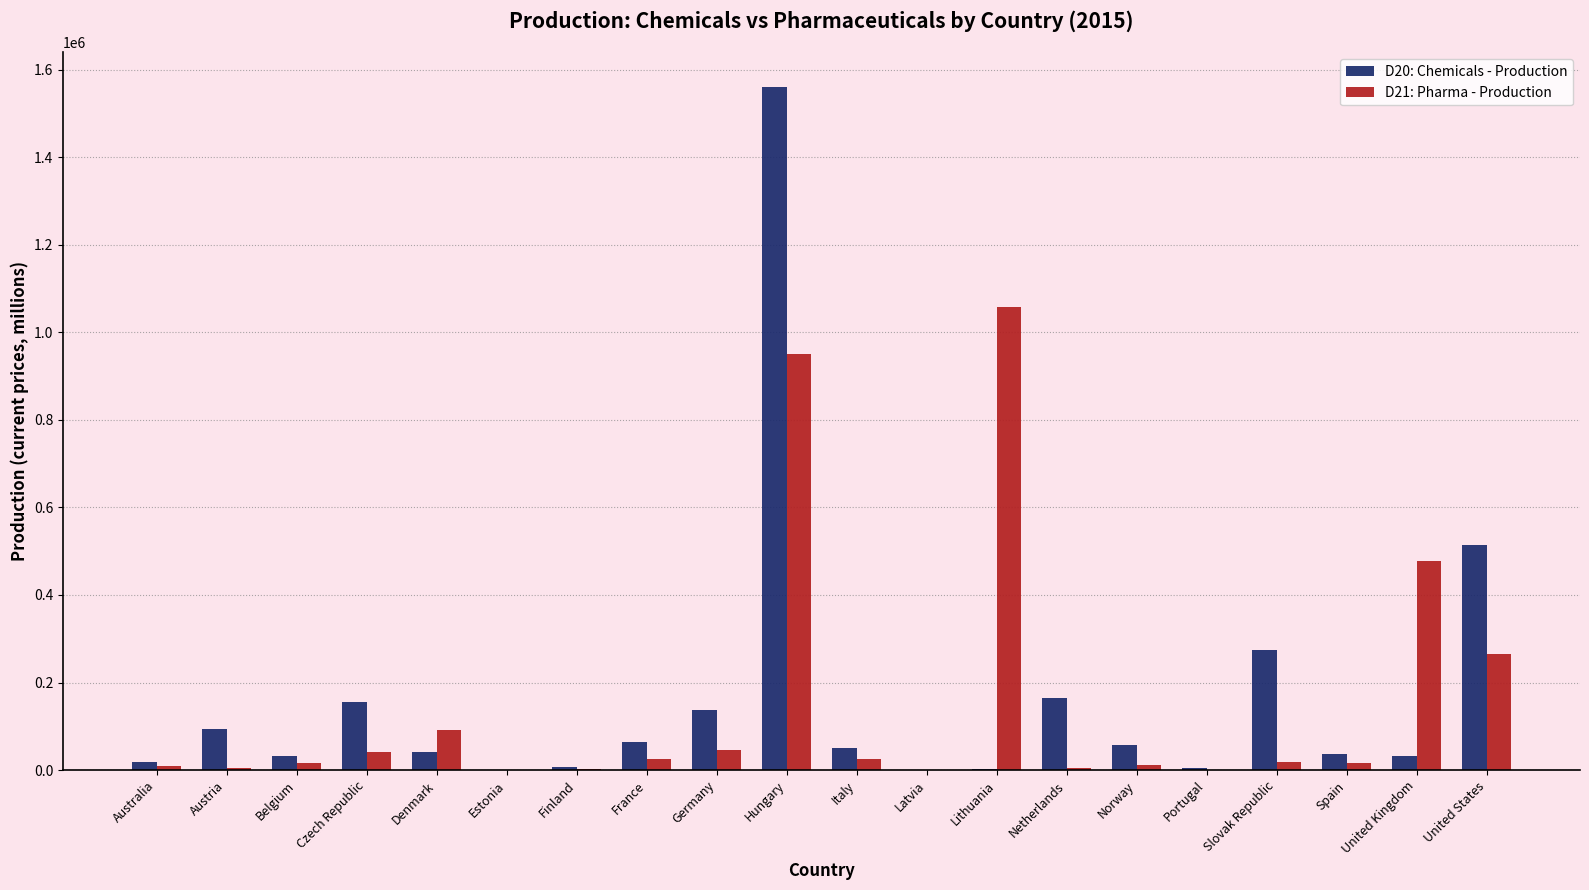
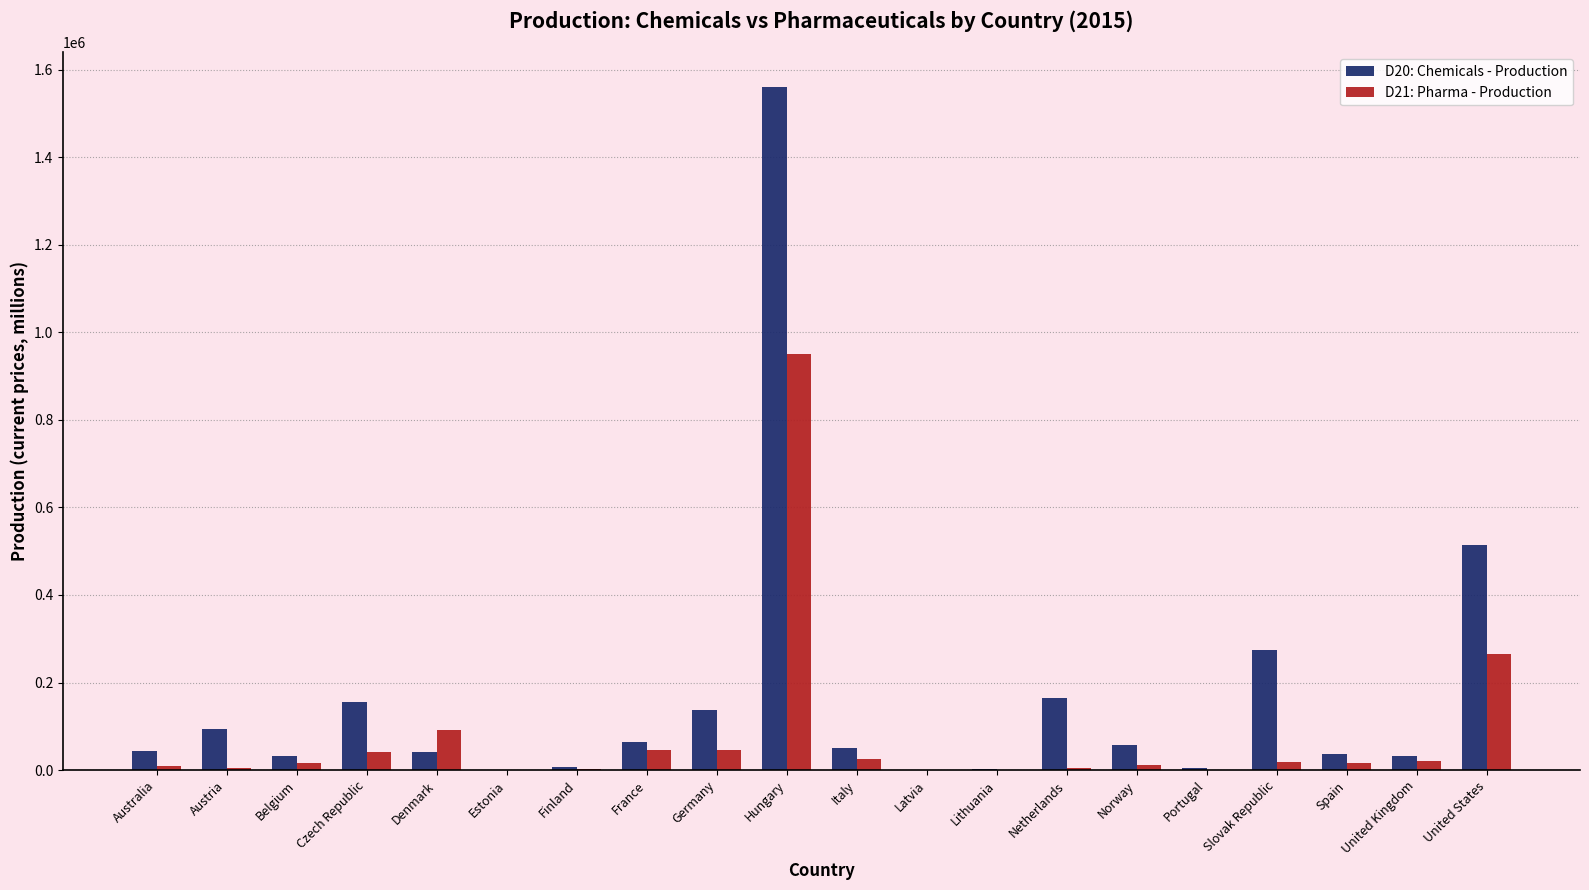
  {
    "D20: Chemicals - Production": {
-     "Australia": 20000,
+     "Australia": 40000,
      "Austria": 90000,
      "Belgium": 30000,
      "Czech Republic": 160000,
      "Denmark": 40000,
      "Finland": 10000,
      "France": 60000,
      "Germany": 140000,
      "Hungary": 1560000,
      "Italy": 50000,
      "Netherlands": 160000,
      "Norway": 60000,
      "Slovak Republic": 270000,
      "Spain": 40000,
      "United Kingdom": 30000,
      "United States": 520000
    },
    "D21: Pharma - Production": {
      "Australia": 10000,
      "Belgium": 20000,
      "Czech Republic": 40000,
      "Denmark": 90000,
-     "France": 30000,
+     "France": 50000,
      "Germany": 50000,
      "Hungary": 950000,
      "Italy": 30000,
-     "Lithuania": 1060000,
+     "Lithuania": 0,
      "Netherlands": 10000,
      "Norway": 10000,
      "Slovak Republic": 20000,
      "Spain": 20000,
-     "United Kingdom": 480000,
+     "United Kingdom": 20000,
      "United States": 270000
    }
  }
